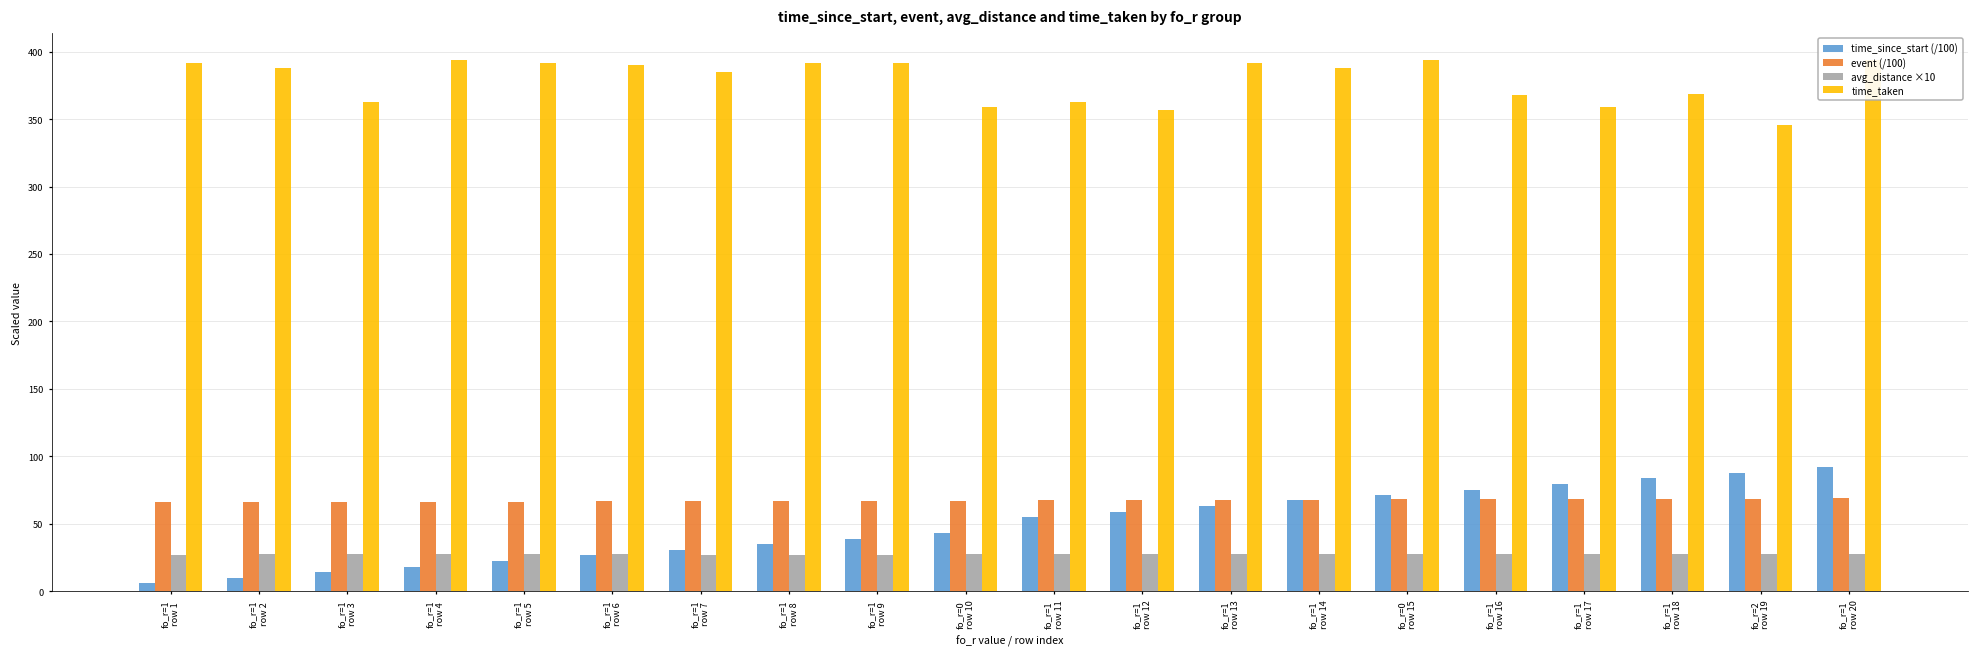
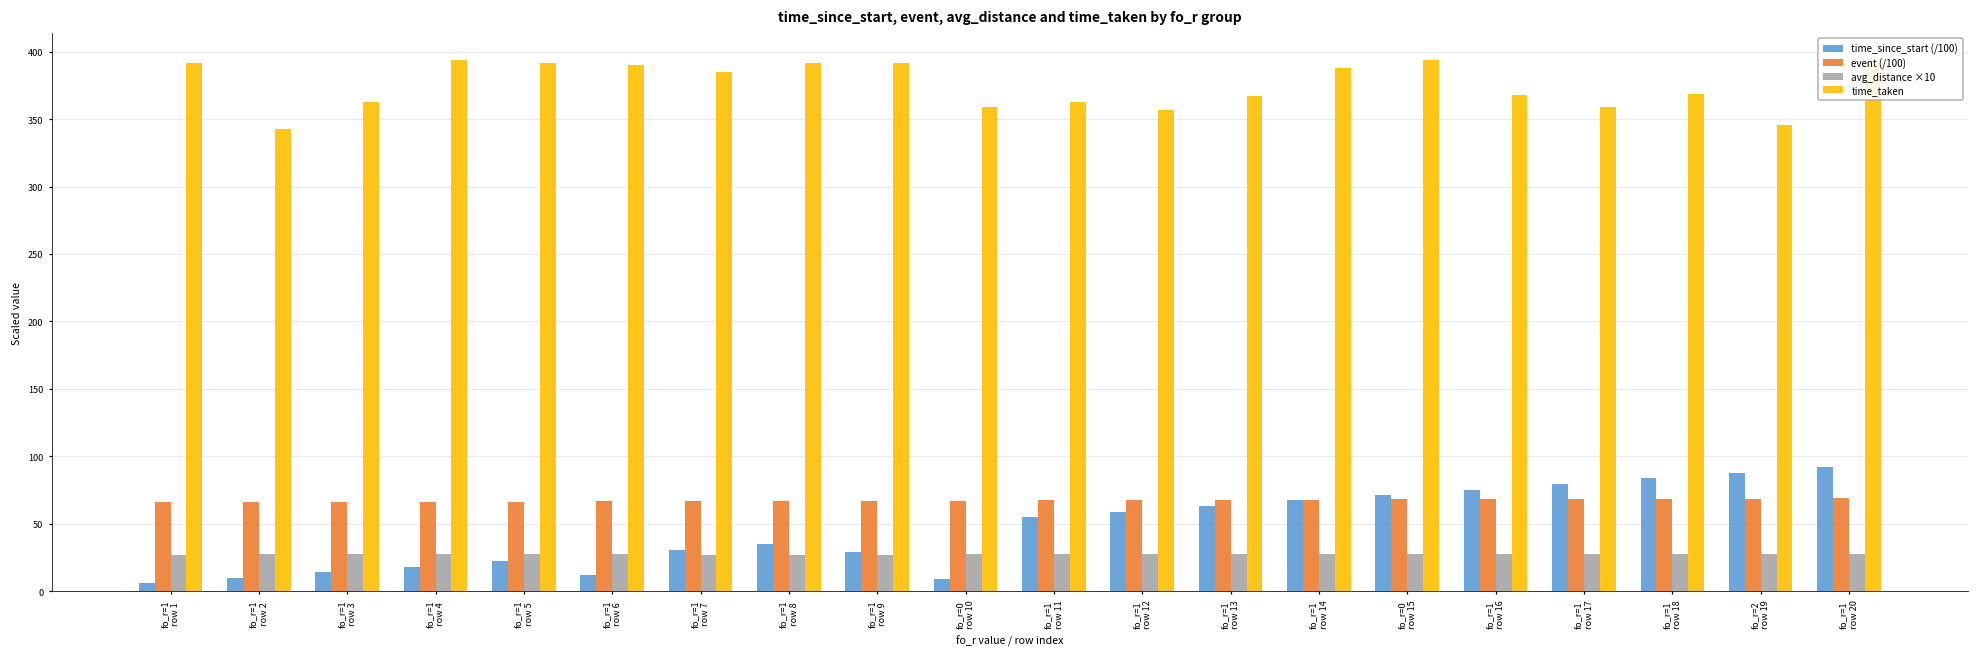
  {
    "time_since_start (/100)": {
      "fo_r=1 row 1": 6,
      "fo_r=1 row 2": 10,
      "fo_r=1 row 3": 14,
      "fo_r=1 row 4": 18,
      "fo_r=1 row 5": 22,
-     "fo_r=1 row 6": 26,
+     "fo_r=1 row 6": 12,
      "fo_r=1 row 7": 31,
      "fo_r=1 row 8": 35,
-     "fo_r=1 row 9": 39,
-     "fo_r=0 row 10": 43,
+     "fo_r=1 row 9": 29,
+     "fo_r=0 row 10": 9,
      "fo_r=1 row 11": 55,
      "fo_r=1 row 12": 59,
      "fo_r=1 row 13": 63,
      "fo_r=1 row 14": 67,
      "fo_r=0 row 15": 71,
      "fo_r=1 row 16": 75,
      "fo_r=1 row 17": 80,
      "fo_r=1 row 18": 84,
      "fo_r=2 row 19": 88,
      "fo_r=1 row 20": 92
    },
    "event (/100)": {
      "fo_r=1 row 1": 66,
      "fo_r=1 row 2": 66,
      "fo_r=1 row 3": 66,
      "fo_r=1 row 4": 66,
      "fo_r=1 row 5": 67,
      "fo_r=1 row 6": 67,
      "fo_r=1 row 7": 67,
      "fo_r=1 row 8": 67,
      "fo_r=1 row 9": 67,
      "fo_r=0 row 10": 67,
      "fo_r=1 row 11": 68,
      "fo_r=1 row 12": 68,
      "fo_r=1 row 13": 68,
      "fo_r=1 row 14": 68,
      "fo_r=0 row 15": 68,
      "fo_r=1 row 16": 68,
      "fo_r=1 row 17": 68,
      "fo_r=1 row 18": 69,
      "fo_r=2 row 19": 69,
      "fo_r=1 row 20": 69
    },
    "avg_distance ×10": {
      "fo_r=1 row 1": 27,
      "fo_r=1 row 2": 28,
      "fo_r=1 row 3": 28,
      "fo_r=1 row 4": 28,
      "fo_r=1 row 5": 28,
      "fo_r=1 row 6": 27,
      "fo_r=1 row 7": 27,
      "fo_r=1 row 8": 27,
      "fo_r=1 row 9": 27,
      "fo_r=0 row 10": 27,
      "fo_r=1 row 11": 27,
      "fo_r=1 row 12": 27,
      "fo_r=1 row 13": 27,
      "fo_r=1 row 14": 27,
      "fo_r=0 row 15": 28,
      "fo_r=1 row 16": 28,
      "fo_r=1 row 17": 28,
      "fo_r=1 row 18": 28,
      "fo_r=2 row 19": 28,
      "fo_r=1 row 20": 27
    },
    "time_taken": {
      "fo_r=1 row 1": 392,
-     "fo_r=1 row 2": 388,
+     "fo_r=1 row 2": 343,
      "fo_r=1 row 3": 363,
      "fo_r=1 row 4": 394,
      "fo_r=1 row 5": 392,
      "fo_r=1 row 6": 390,
      "fo_r=1 row 7": 385,
      "fo_r=1 row 8": 392,
      "fo_r=1 row 9": 392,
      "fo_r=0 row 10": 359,
      "fo_r=1 row 11": 363,
      "fo_r=1 row 12": 357,
-     "fo_r=1 row 13": 392,
+     "fo_r=1 row 13": 367,
      "fo_r=1 row 14": 388,
      "fo_r=0 row 15": 394,
      "fo_r=1 row 16": 368,
      "fo_r=1 row 17": 359,
      "fo_r=1 row 18": 369,
      "fo_r=2 row 19": 346
    }
  }
